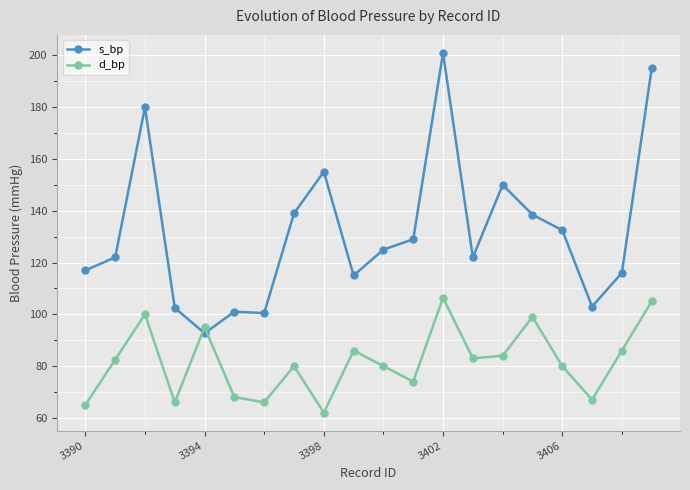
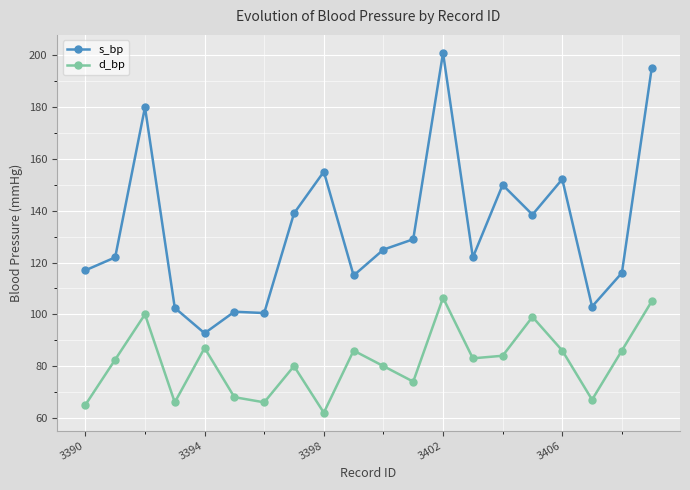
  {
    "s_bp": {
      "3390": 117,
      "3394": 93,
      "3398": 155,
      "3402": 201,
-     "3406": 133
+     "3406": 152
    },
    "d_bp": {
      "3390": 65,
-     "3394": 95,
+     "3394": 87,
      "3398": 62,
      "3402": 106,
-     "3406": 80
+     "3406": 86
    }
  }
